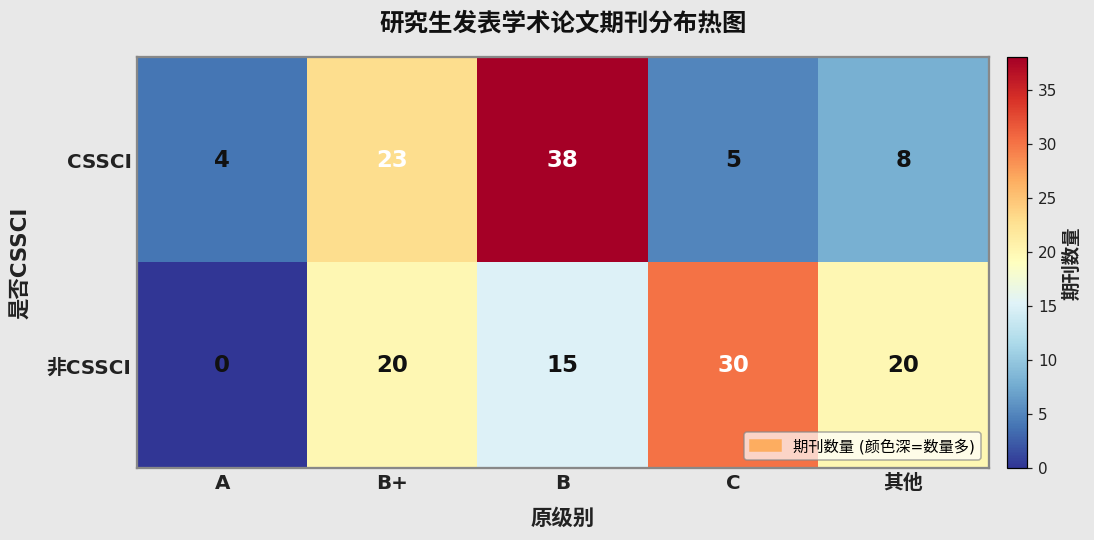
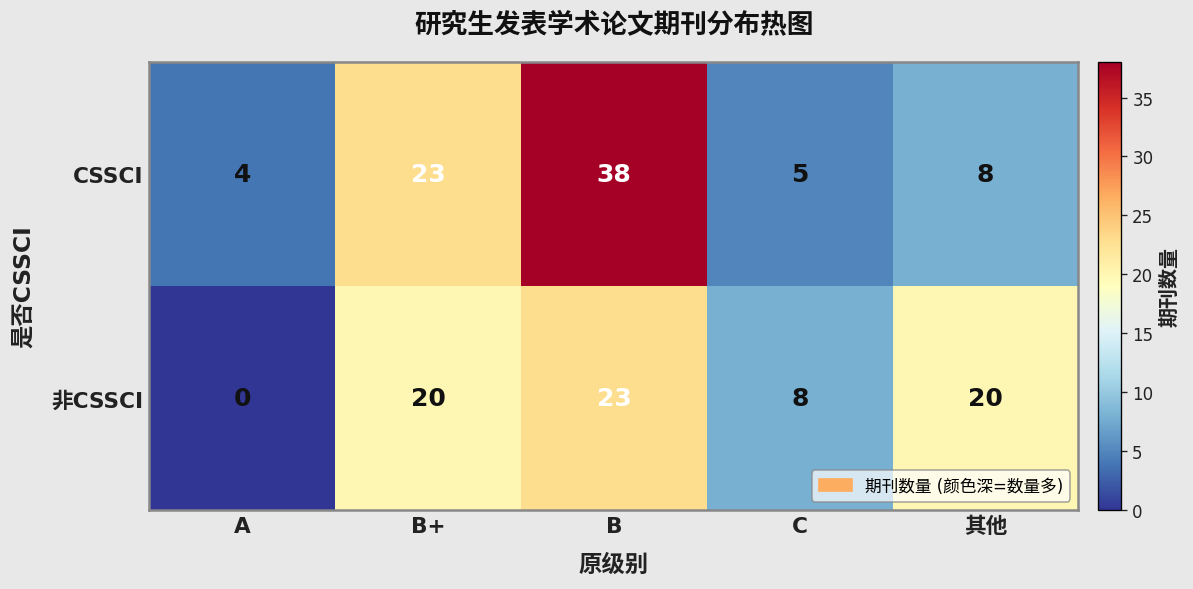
  {
    "CSSCI": {
      "A": 4,
      "B+": 23,
      "B": 38,
      "C": 5,
      "其他": 8
    },
    "非CSSCI": {
      "A": 0,
      "B+": 20,
-     "B": 15,
-     "C": 30,
+     "B": 23,
+     "C": 8,
      "其他": 20
    }
  }
